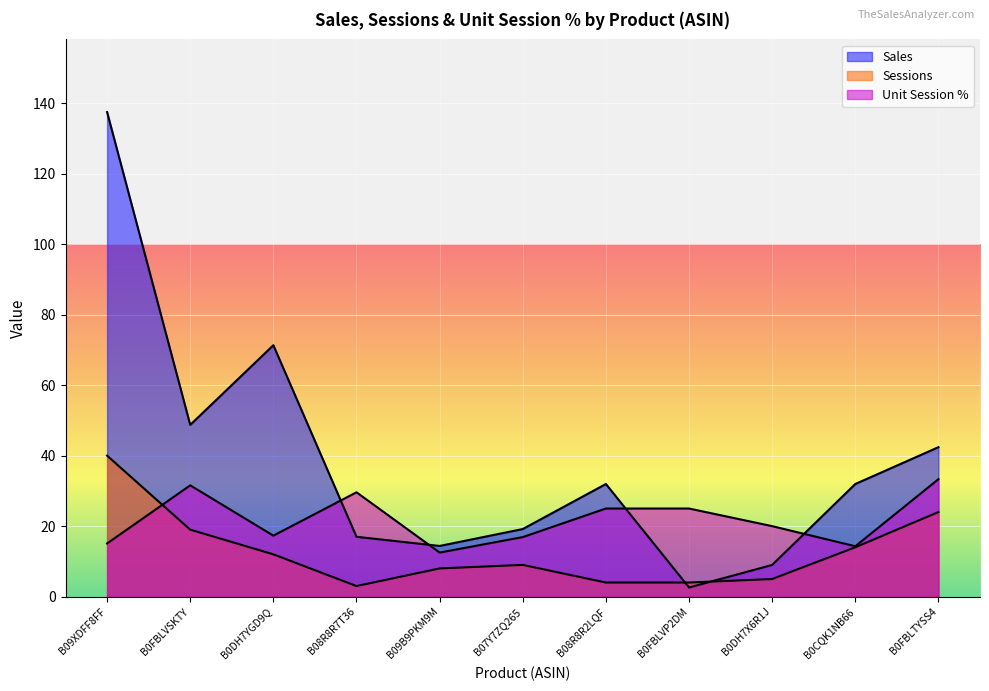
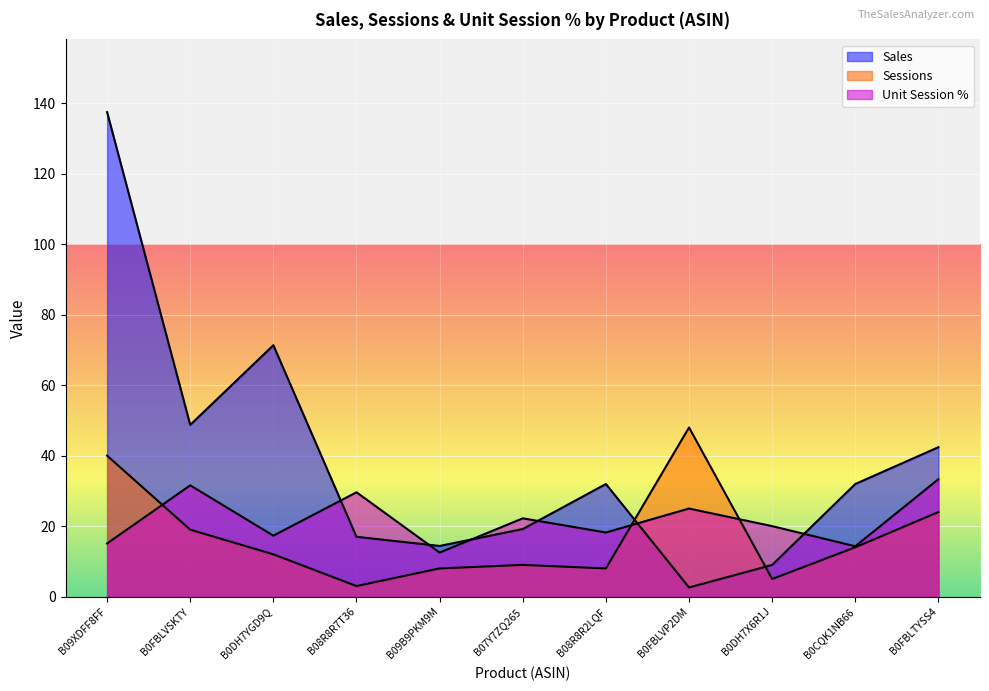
  {
    "Sales": {
      "B09XDFF8FF": 138,
      "B0FBLVSKTY": 49,
      "B0DH7YGD9Q": 71,
      "B08R8R7T36": 17,
      "B09B9PKM9M": 14,
      "B07Y7ZQ265": 19,
      "B08R8R2LQF": 32,
      "B0FBLVP2DM": 3,
      "B0DH7X6R1J": 9,
      "B0CQK1NB66": 32,
      "B0FBLTYSS4": 42
    },
    "Sessions": {
      "B09XDFF8FF": 40,
      "B0FBLVSKTY": 19,
      "B0DH7YGD9Q": 12,
      "B08R8R7T36": 3,
      "B09B9PKM9M": 8,
      "B07Y7ZQ265": 9,
-     "B08R8R2LQF": 4,
-     "B0FBLVP2DM": 4,
+     "B08R8R2LQF": 8,
+     "B0FBLVP2DM": 48,
      "B0DH7X6R1J": 5,
      "B0FBLTYSS4": 24
    },
    "Unit Session %": {
      "B09XDFF8FF": 15,
      "B0FBLVSKTY": 32,
      "B0DH7YGD9Q": 17,
      "B08R8R7T36": 30,
      "B09B9PKM9M": 13,
-     "B07Y7ZQ265": 17,
-     "B08R8R2LQF": 25,
+     "B07Y7ZQ265": 22,
+     "B08R8R2LQF": 18,
      "B0FBLVP2DM": 25,
      "B0DH7X6R1J": 20,
      "B0FBLTYSS4": 33
    }
  }
